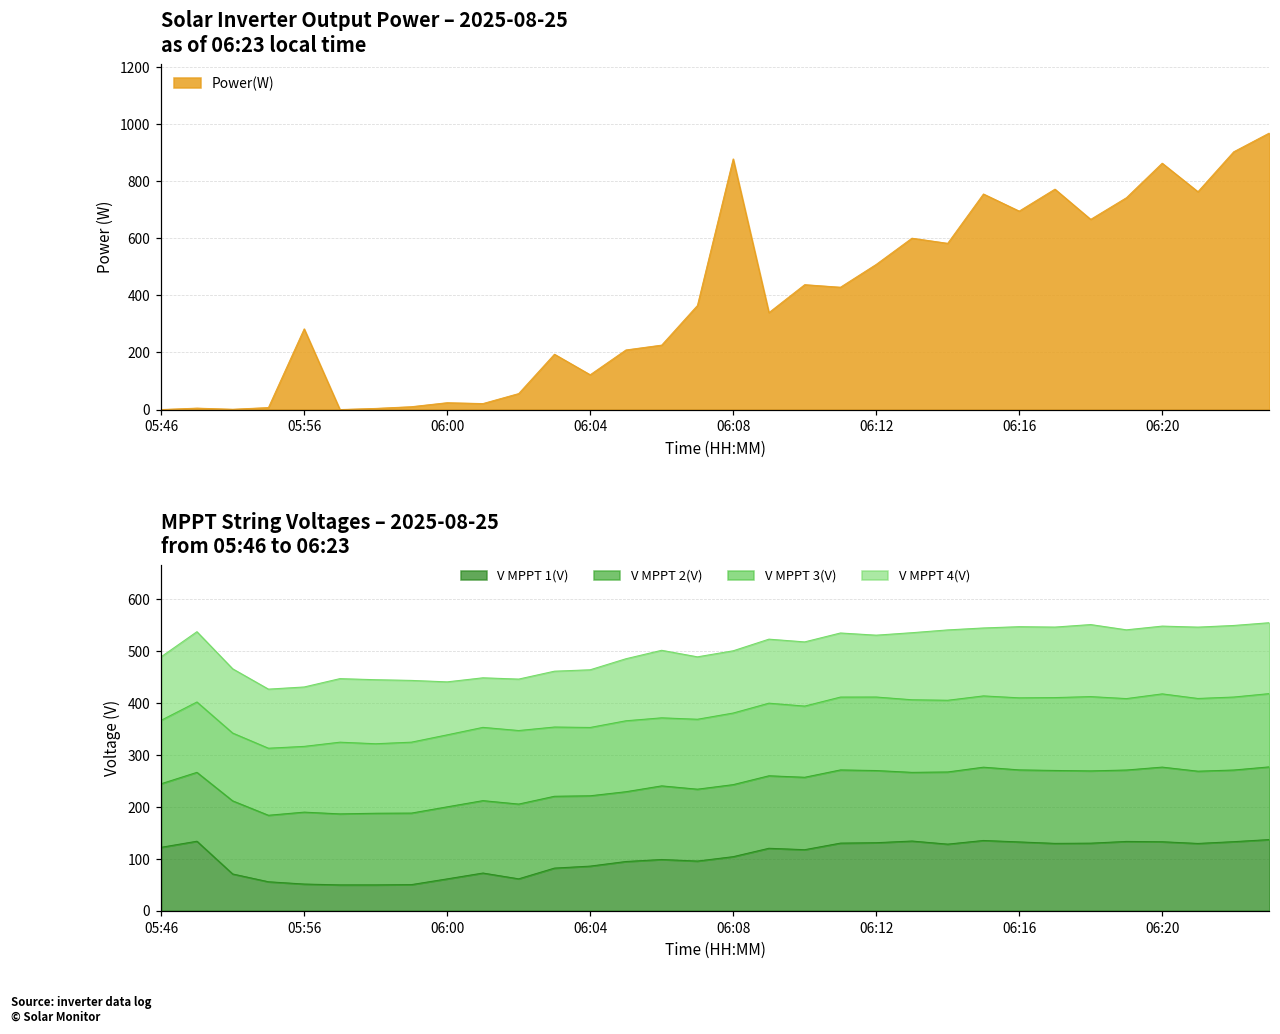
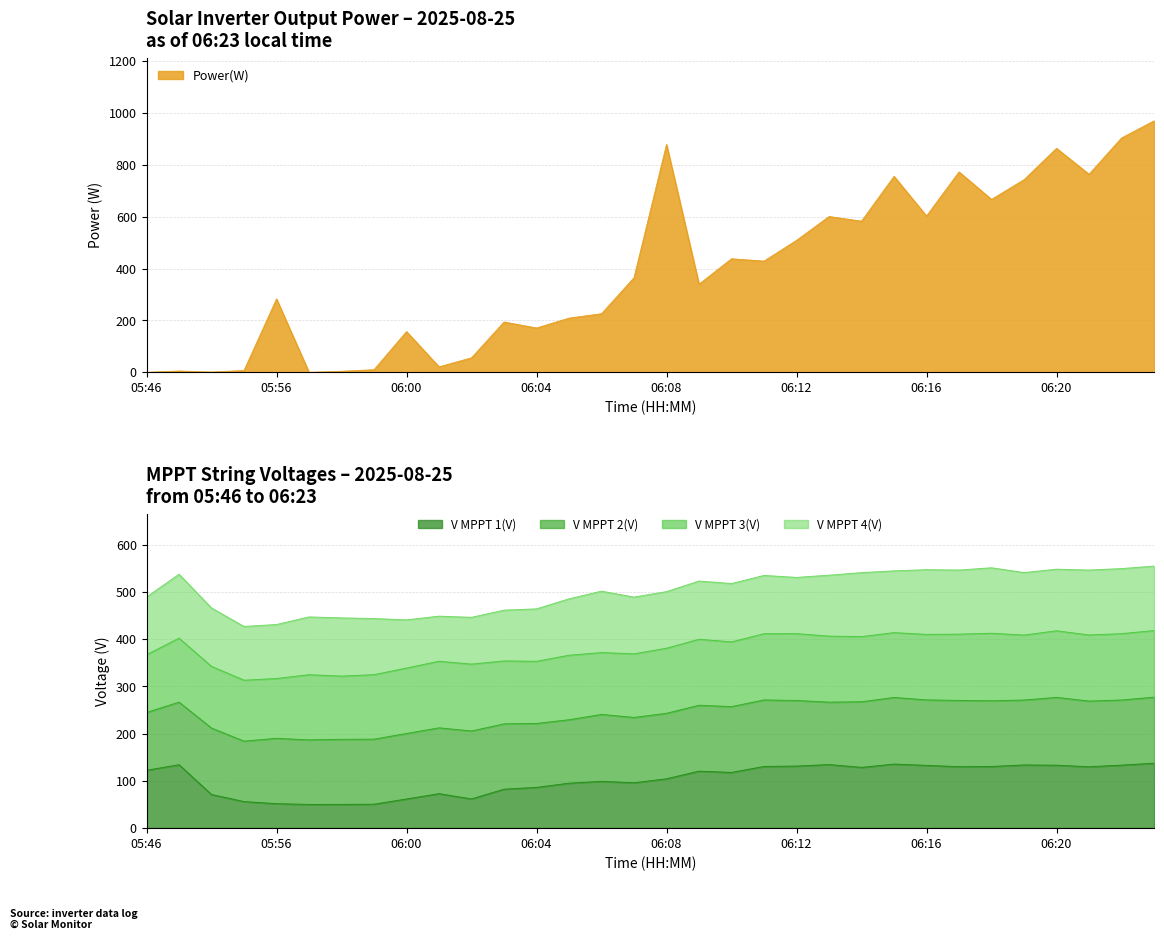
  {
    "Solar Inverter Output Power – 2025-08-25 as of 06:23 local time": {
      "05:46": 0,
      "05:56": 280,
-     "06:00": 20,
-     "06:04": 120,
+     "06:00": 160,
+     "06:04": 170,
      "06:08": 880,
      "06:12": 510,
-     "06:16": 700,
+     "06:16": 600,
      "06:20": 860
    }
  }
